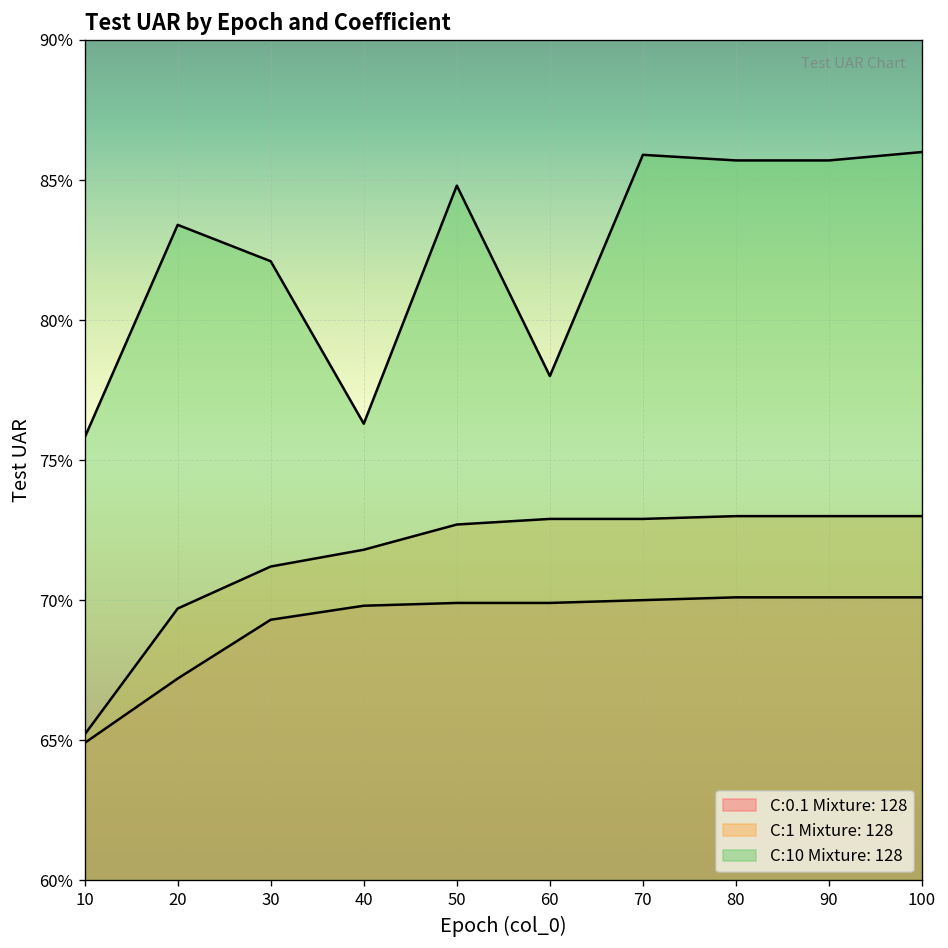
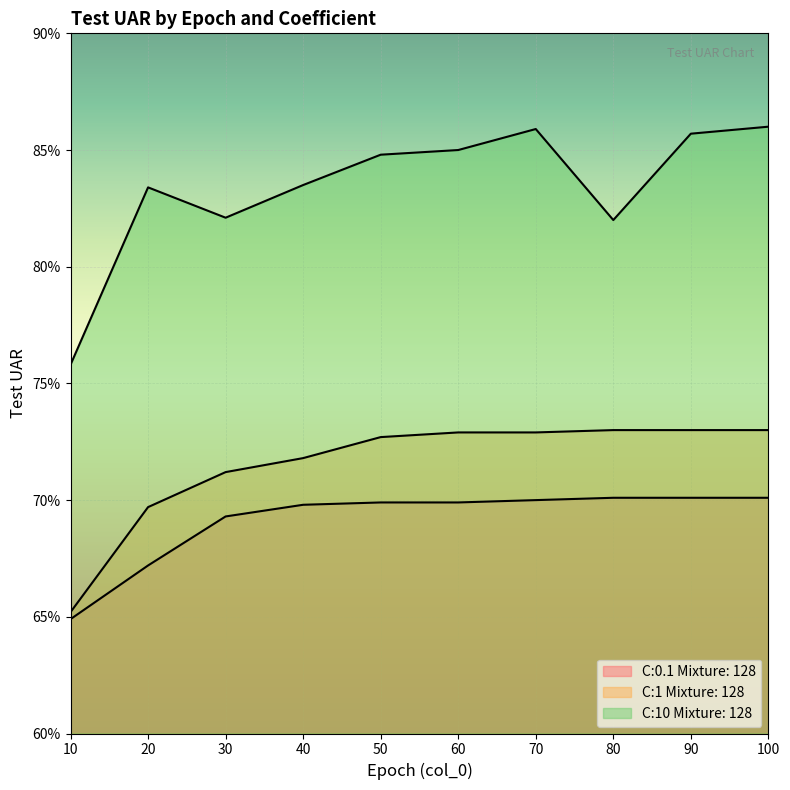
  {
    "C:10 Mixture: 128": {
      "10": "75.8%",
      "20": "83.4%",
      "30": "82.1%",
-     "40": "76.3%",
+     "40": "83.5%",
      "50": "84.8%",
-     "60": "78.0%",
+     "60": "85.0%",
      "70": "85.9%",
-     "80": "85.7%",
+     "80": "82.0%",
      "90": "85.7%",
      "100": "86.0%"
    }
  }
